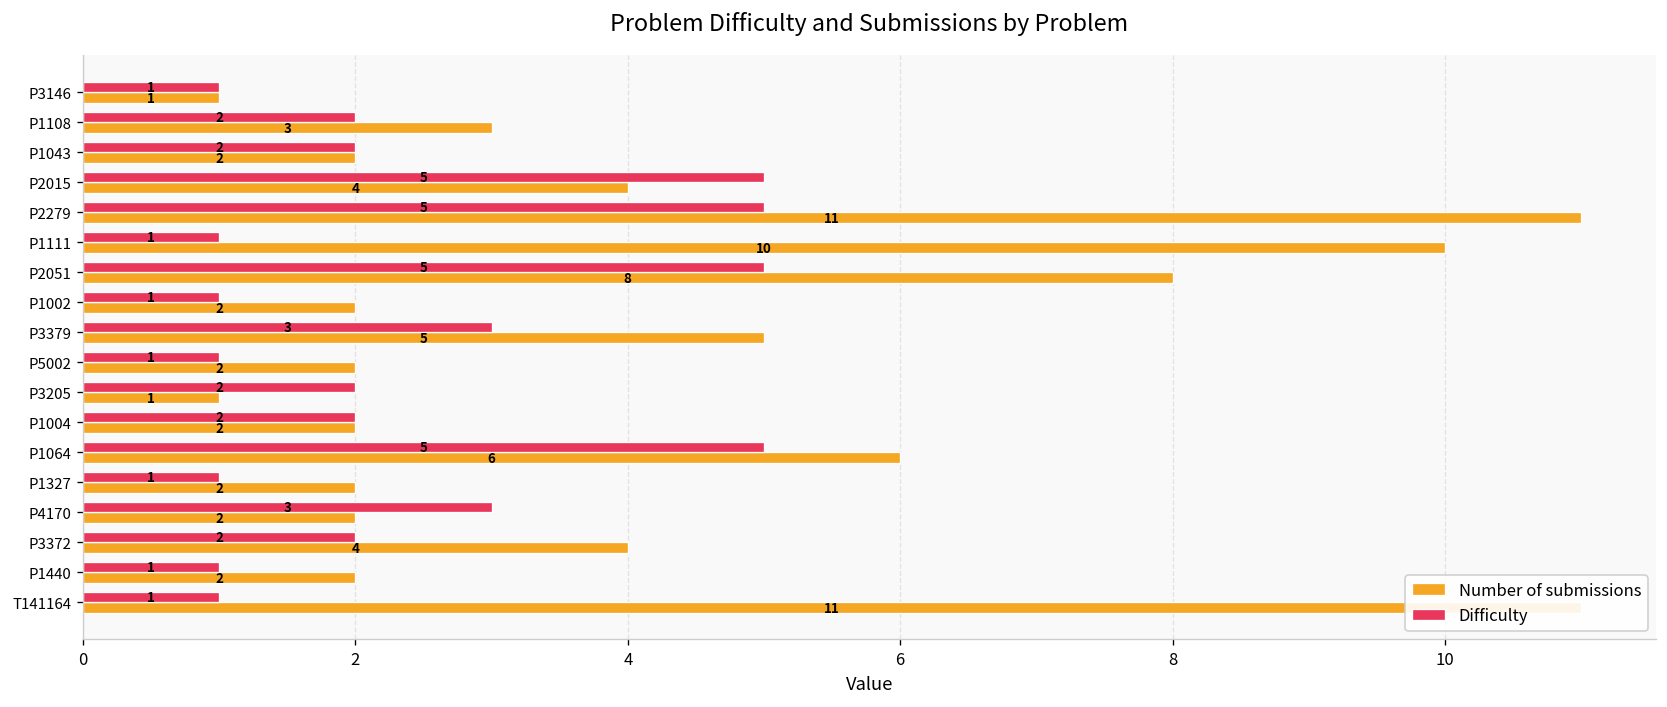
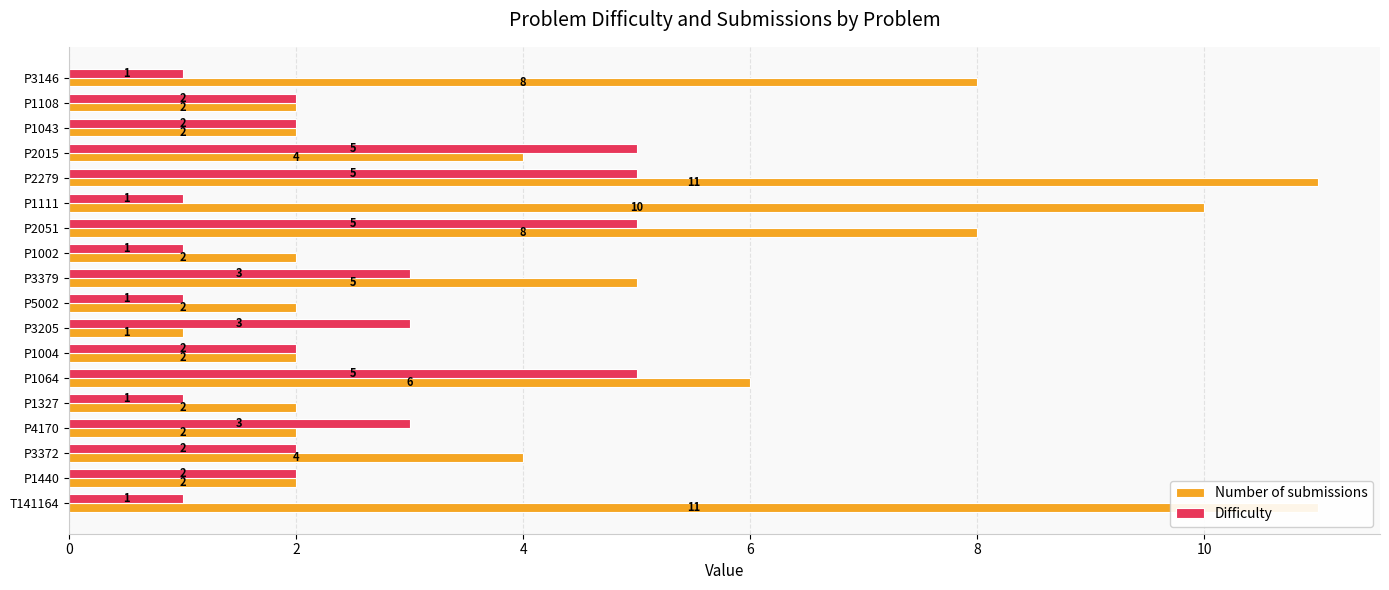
  {
    "Number of submissions": {
-     "P3146": 1,
-     "P1108": 3,
+     "P3146": 8,
+     "P1108": 2,
      "P2015": 4,
      "P2279": 11,
      "P1111": 10,
      "P2051": 8,
      "P1002": 2,
      "P3379": 5,
      "P5002": 2,
      "P3205": 1,
      "P1064": 6,
      "P1327": 2,
      "P4170": 2,
      "P3372": 4,
      "P1440": 2
    },
    "Difficulty": {
      "P1108": 2,
      "P2015": 5,
      "P2279": 5,
      "P1111": 1,
      "P2051": 5,
      "P1002": 1,
      "P3379": 3,
      "P5002": 1,
-     "P3205": 2,
+     "P3205": 3,
      "P1064": 5,
      "P1327": 1,
      "P4170": 3,
      "P3372": 2,
-     "P1440": 1,
+     "P1440": 2,
      "T141164": 1
    }
  }
